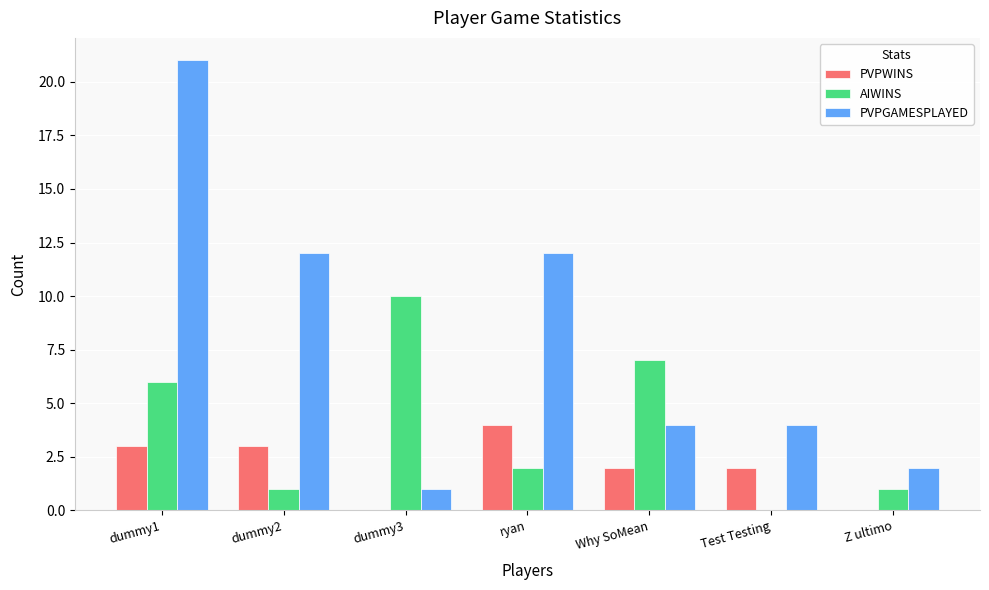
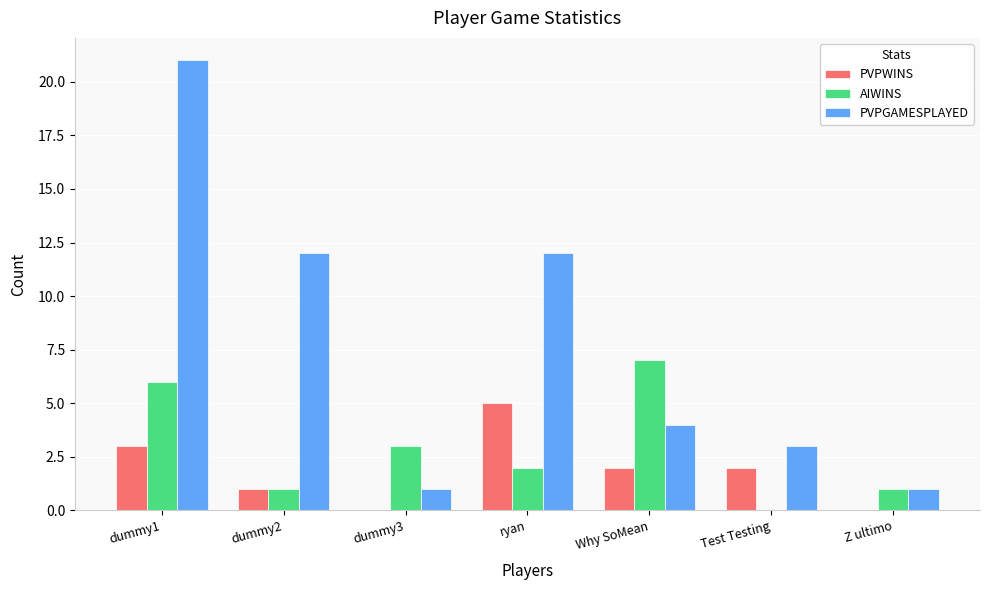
  {
    "PVPWINS": {
      "dummy1": 3,
-     "dummy2": 3,
+     "dummy2": 1,
      "dummy3": 0,
-     "ryan": 4,
+     "ryan": 5,
      "Why SoMean": 2,
      "Test Testing": 2,
      "Z ultimo": 0
    },
    "AIWINS": {
      "dummy1": 6,
      "dummy2": 1,
-     "dummy3": 10,
+     "dummy3": 3,
      "ryan": 2,
      "Why SoMean": 7,
      "Test Testing": 0,
      "Z ultimo": 1
    },
    "PVPGAMESPLAYED": {
      "dummy1": 21,
      "dummy2": 12,
      "dummy3": 1,
      "ryan": 12,
      "Why SoMean": 4,
-     "Test Testing": 4,
-     "Z ultimo": 2
+     "Test Testing": 3,
+     "Z ultimo": 1
    }
  }
